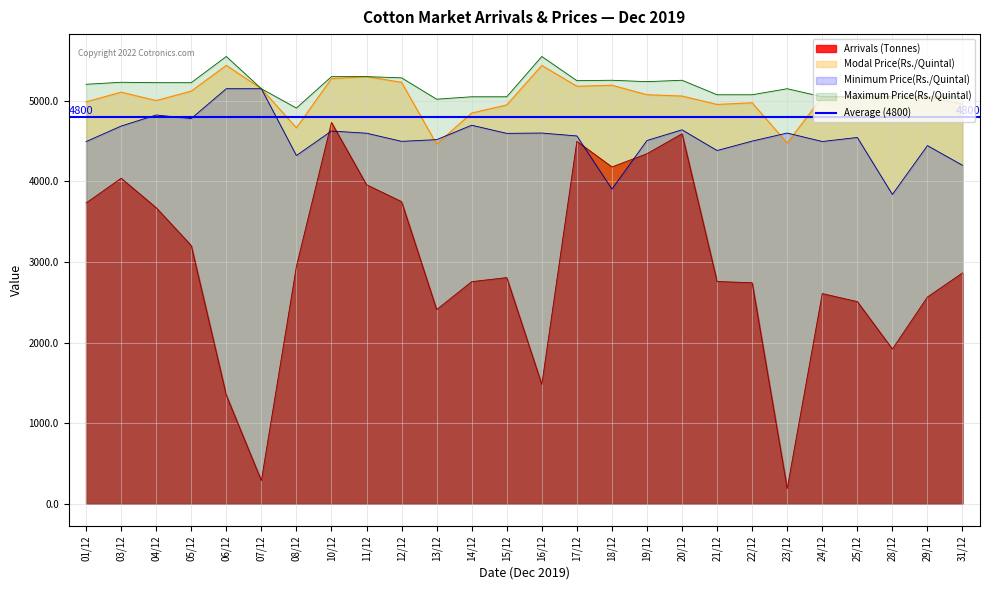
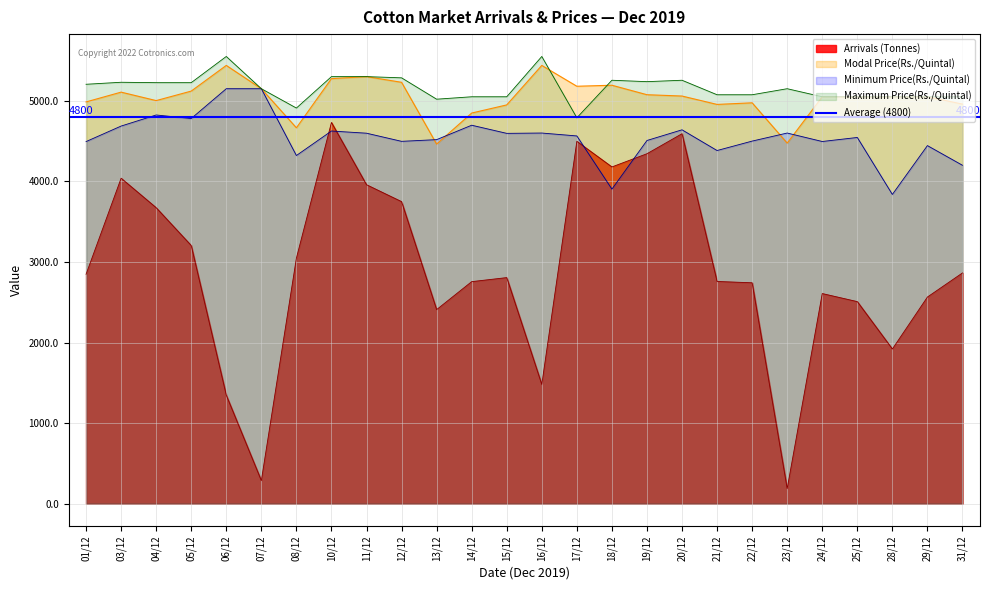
  {
    "Arrivals (Tonnes)": {
-     "01/12": 3700,
+     "01/12": 2800,
      "03/12": 4000,
      "04/12": 3700,
      "05/12": 3200,
      "06/12": 1300,
      "07/12": 300,
-     "08/12": 2900,
+     "08/12": 3000,
      "10/12": 4700,
      "11/12": 4000,
      "12/12": 3700,
      "13/12": 2400,
      "14/12": 2800,
      "15/12": 2800,
      "16/12": 1500,
      "17/12": 4500,
      "18/12": 4200,
      "19/12": 4300,
      "20/12": 4600,
      "21/12": 2800,
      "22/12": 2700,
      "23/12": 200,
      "24/12": 2600,
      "25/12": 2500,
      "28/12": 1900,
      "29/12": 2600,
      "31/12": 2900
    },
    "Modal Price(Rs./Quintal)": {
      "03/12": 5100,
      "04/12": 5000,
      "05/12": 5100,
      "06/12": 5400,
      "08/12": 4700,
      "12/12": 5200,
      "13/12": 4500,
      "14/12": 4800,
      "15/12": 4900,
      "16/12": 5400,
      "17/12": 5200,
      "18/12": 5200,
      "19/12": 5100,
      "20/12": 5100,
      "21/12": 5000,
      "22/12": 5000,
      "23/12": 4500
    },
    "Minimum Price(Rs./Quintal)": {
      "01/12": 4500,
      "03/12": 4700,
      "04/12": 4800,
      "05/12": 4800,
      "06/12": 5200,
      "08/12": 4300,
      "10/12": 4600,
      "11/12": 4600,
      "12/12": 4500,
      "13/12": 4500,
      "14/12": 4700,
      "15/12": 4600,
      "16/12": 4600,
      "17/12": 4600,
      "18/12": 3900,
      "19/12": 4500,
      "20/12": 4600,
      "21/12": 4400,
      "22/12": 4500,
      "23/12": 4600,
      "24/12": 4500,
      "25/12": 4500,
      "28/12": 3800,
      "29/12": 4400,
      "31/12": 4200
    },
    "Maximum Price(Rs./Quintal)": {
      "01/12": 5200,
      "06/12": 5600,
      "08/12": 4900,
      "12/12": 5300,
      "13/12": 5000,
      "14/12": 5100,
      "15/12": 5100,
      "16/12": 5600,
-     "17/12": 5300,
+     "17/12": 4800,
      "18/12": 5300,
      "19/12": 5200,
      "20/12": 5300,
      "21/12": 5100,
      "22/12": 5100,
      "23/12": 5200
    }
  }
